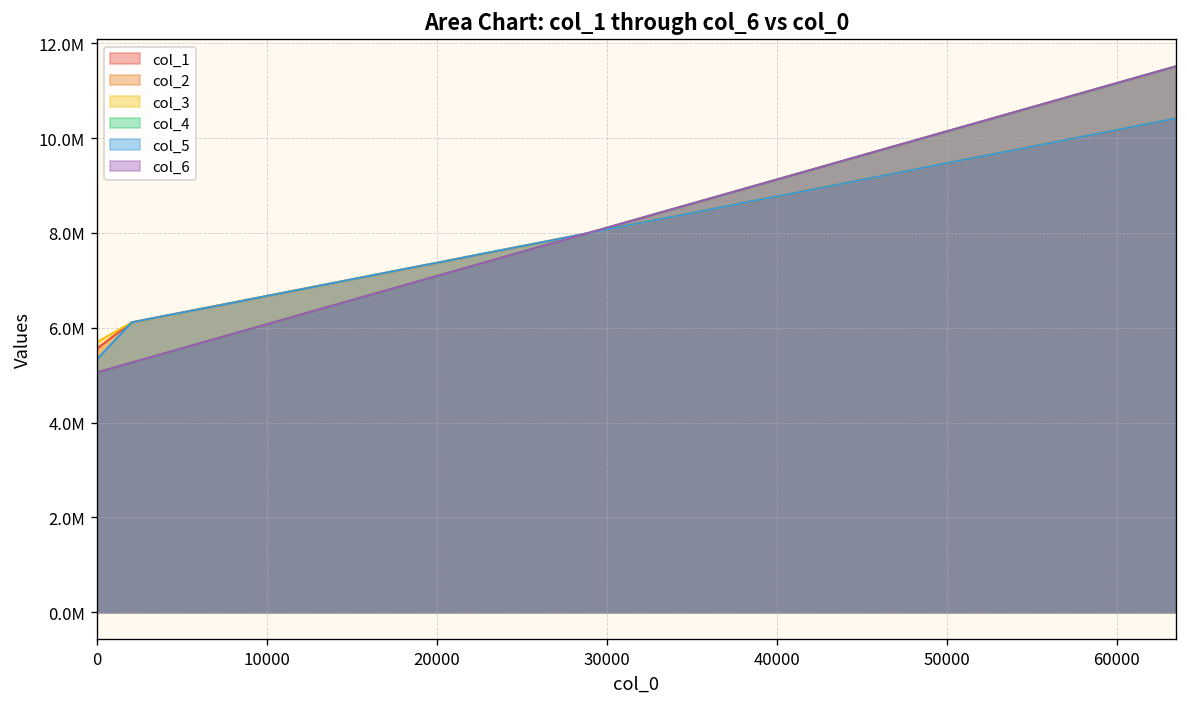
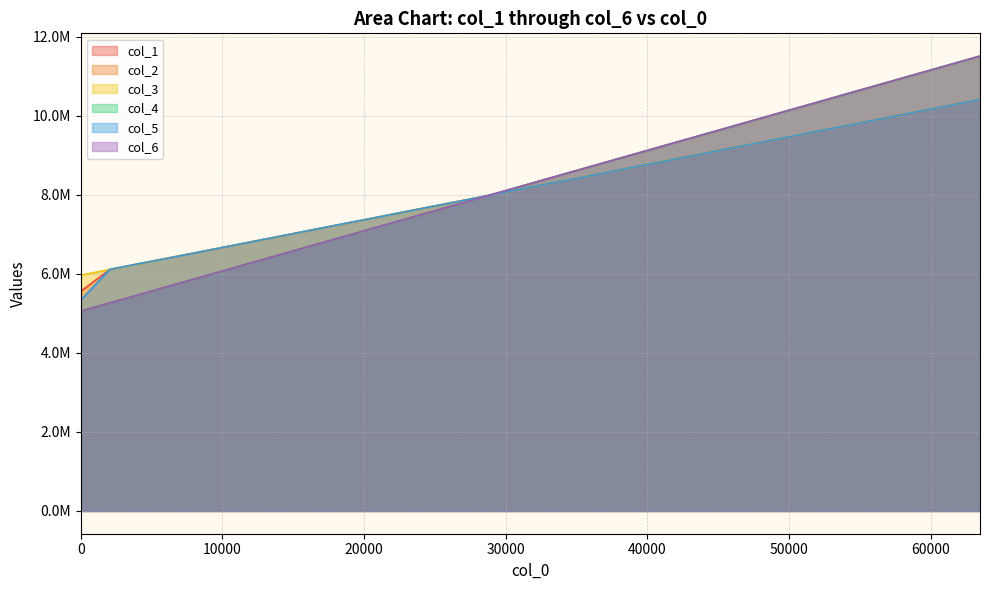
  {
    "col_1": {
      "0": 5600000
    },
    "col_6": {
      "0": 5100000
    },
    "col_3": {
-     "0": 5700000
+     "0": 6000000
    },
    "col_5": {
      "0": 5300000
    }
  }
